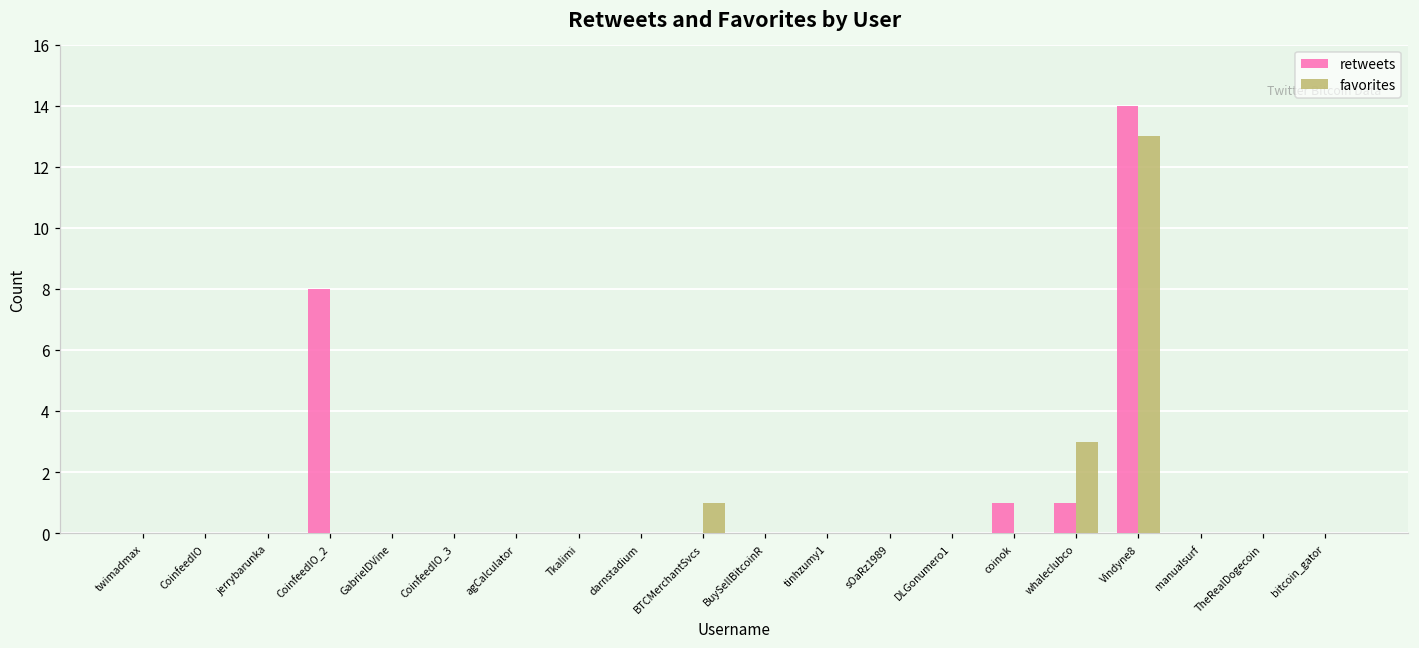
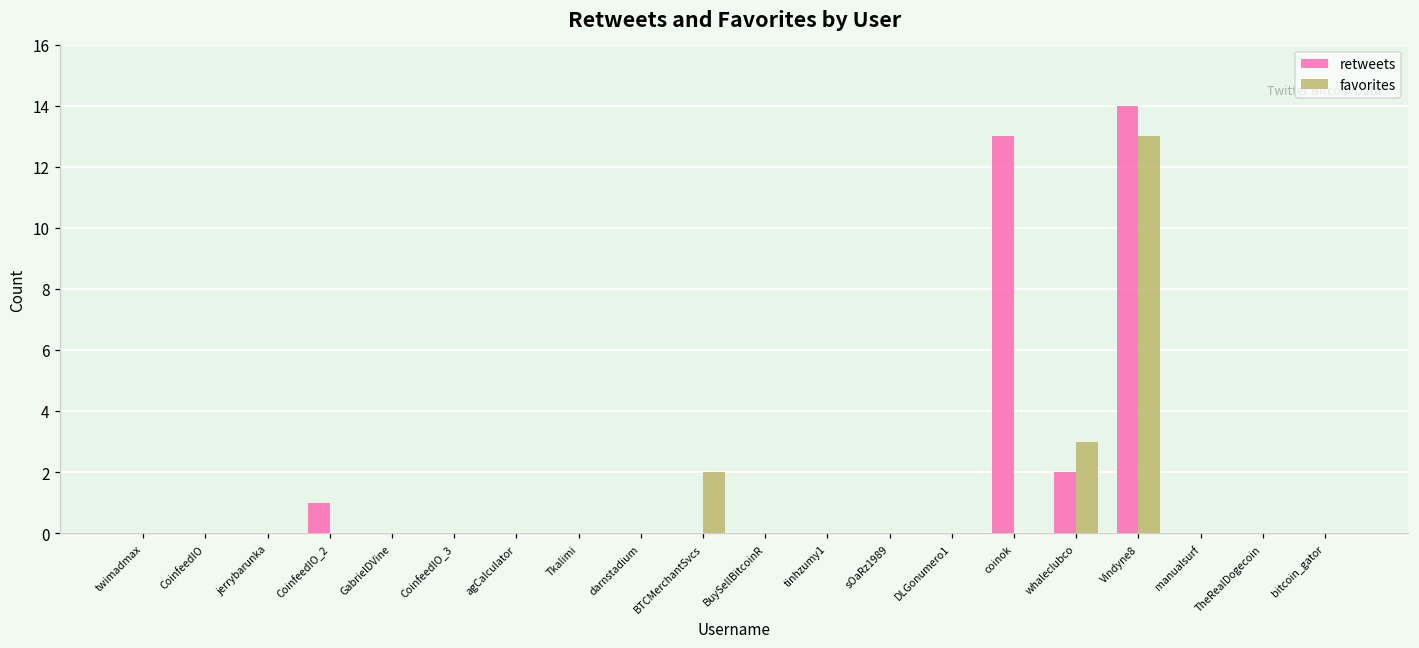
  {
    "retweets": {
      "twimadmax": 0,
      "CoinfeedIO": 0,
      "jerrybarunka": 0,
-     "CoinfeedIO_2": 8,
+     "CoinfeedIO_2": 1,
      "GabrielDVine": 0,
      "CoinfeedIO_3": 0,
      "agCalculator": 0,
      "Tkalimi": 0,
      "darnstadium": 0,
      "BTCMerchantSvcs": 0,
      "BuySellBitcoinR": 0,
      "tinhzumy1": 0,
      "sOaRz1989": 0,
      "DLGonumero1": 0,
-     "coinok": 1,
-     "whaleclubco": 1,
+     "coinok": 13,
+     "whaleclubco": 2,
      "Vindyne8": 14,
      "manualsurf": 0,
      "TheRealDogecoin": 0,
      "bitcoin_gator": 0
    },
    "favorites": {
      "twimadmax": 0,
      "CoinfeedIO": 0,
      "jerrybarunka": 0,
      "CoinfeedIO_2": 0,
      "GabrielDVine": 0,
      "CoinfeedIO_3": 0,
      "agCalculator": 0,
      "Tkalimi": 0,
      "darnstadium": 0,
-     "BTCMerchantSvcs": 1,
+     "BTCMerchantSvcs": 2,
      "BuySellBitcoinR": 0,
      "tinhzumy1": 0,
      "sOaRz1989": 0,
      "DLGonumero1": 0,
      "coinok": 0,
      "whaleclubco": 3,
      "Vindyne8": 13,
      "manualsurf": 0,
      "TheRealDogecoin": 0,
      "bitcoin_gator": 0
    }
  }
